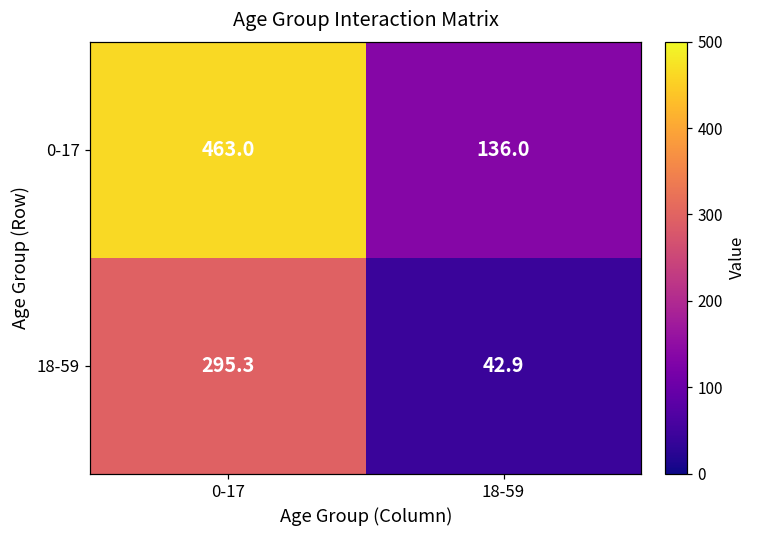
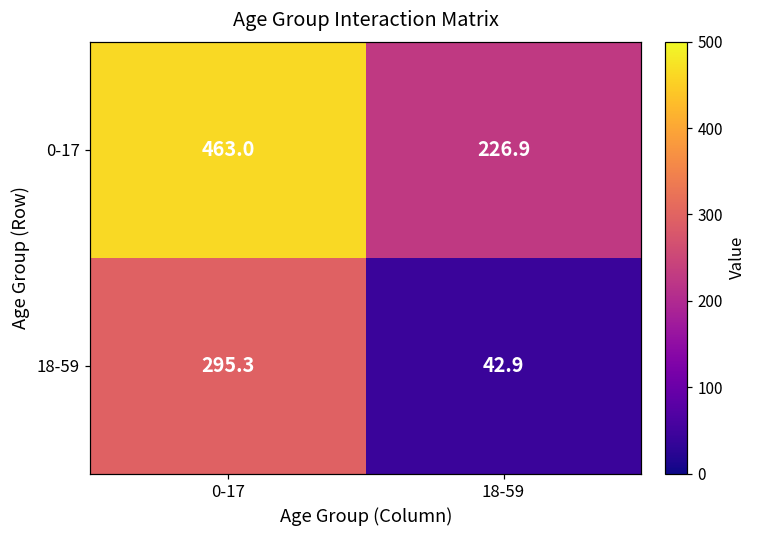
  {
    "0-17": {
      "0-17": 463.0,
-     "18-59": 136.0
+     "18-59": 226.9
    },
    "18-59": {
      "0-17": 295.3,
      "18-59": 42.9
    }
  }
